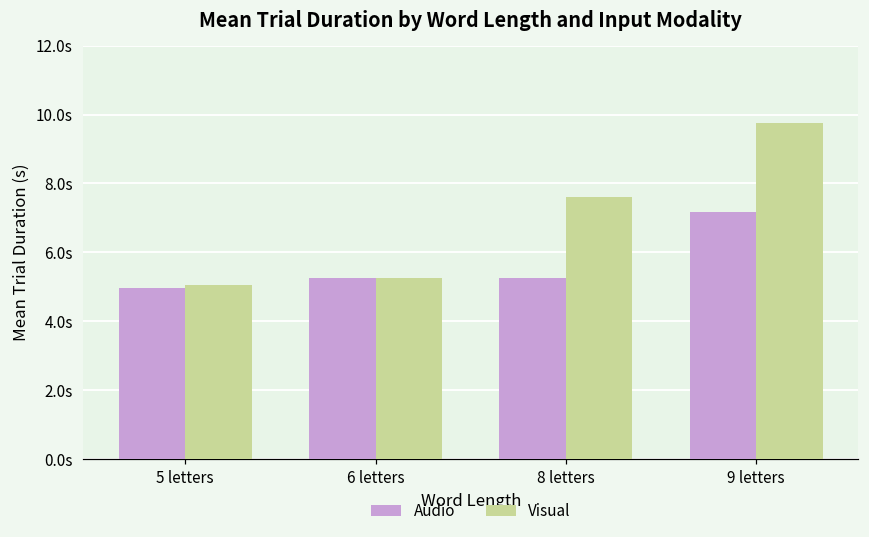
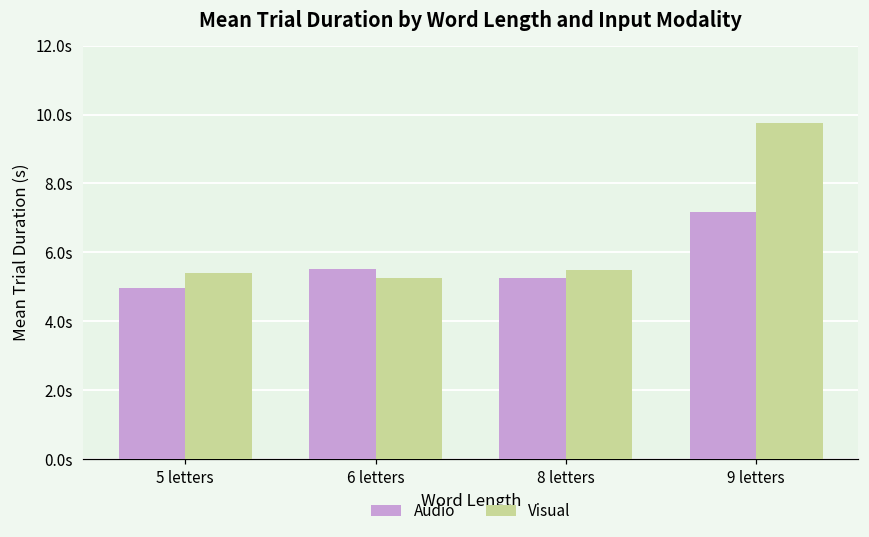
  {
    "Audio": {
      "5 letters": "5.0s",
-     "6 letters": "5.3s",
+     "6 letters": "5.5s",
      "8 letters": "5.3s",
      "9 letters": "7.2s"
    },
    "Visual": {
-     "5 letters": "5.1s",
+     "5 letters": "5.4s",
      "6 letters": "5.3s",
-     "8 letters": "7.6s",
+     "8 letters": "5.5s",
      "9 letters": "9.8s"
    }
  }
